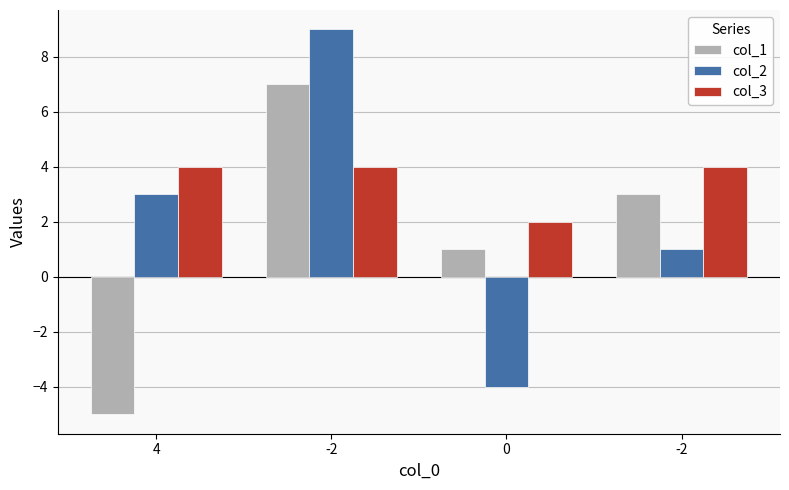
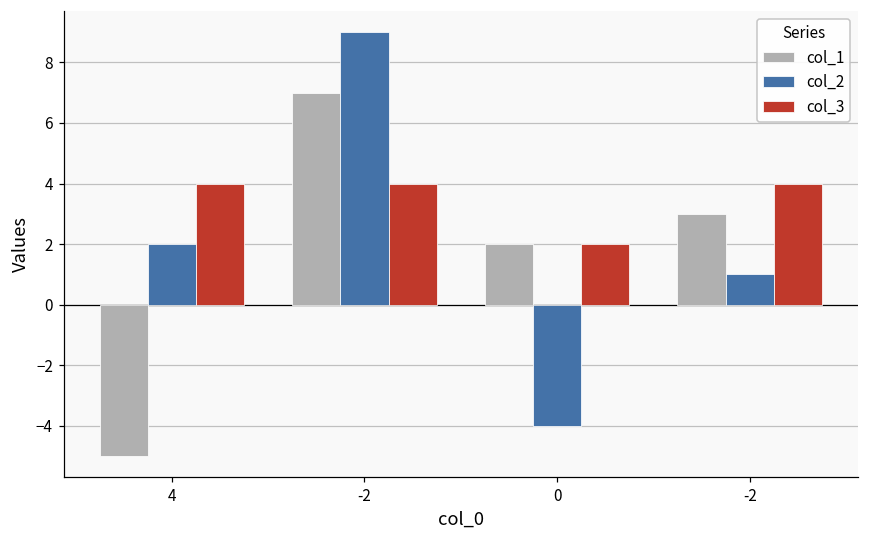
  {
    "col_1": {
      "4": -5,
-     "0": 1
+     "0": 2
    },
    "col_2": {
-     "4": 3,
+     "4": 2,
      "0": -4
    },
    "col_3": {
      "4": 4,
      "0": 2
    }
  }
